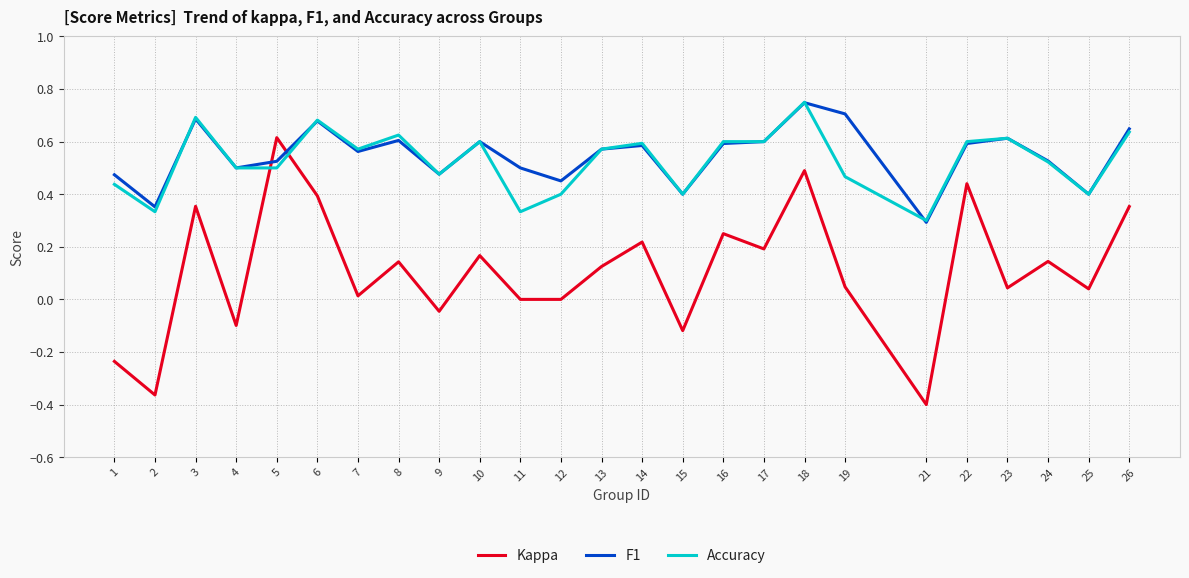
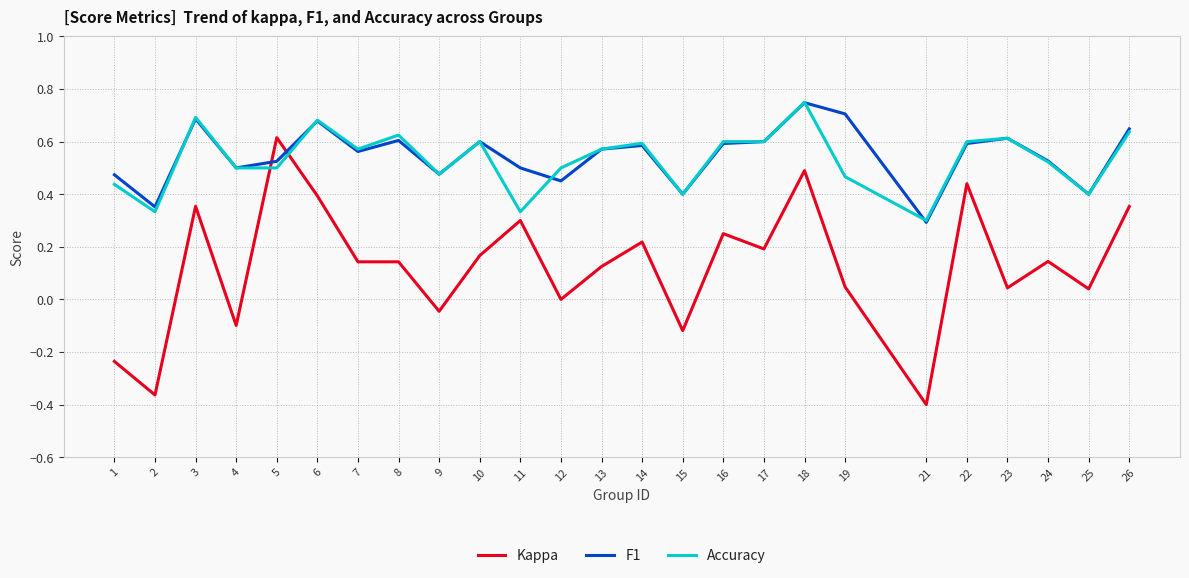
  {
    "Kappa": {
      "1": -0.24,
      "2": -0.36,
      "3": 0.35,
      "4": -0.10,
      "5": 0.62,
      "6": 0.39,
-     "7": 0.01,
+     "7": 0.14,
      "8": 0.14,
      "9": -0.05,
      "10": 0.17,
-     "11": 0.0,
+     "11": 0.3,
      "12": 0.00,
      "13": 0.13,
      "14": 0.22,
      "15": -0.12,
      "16": 0.25,
      "17": 0.19,
      "18": 0.49,
      "19": 0.05,
      "21": -0.40,
      "22": 0.44,
      "23": 0.04,
      "24": 0.14,
      "25": 0.04,
      "26": 0.35
    },
    "F1": {
      "1": 0.47,
      "2": 0.35,
      "5": 0.53,
      "8": 0.60,
      "11": 0.50,
      "12": 0.45,
      "19": 0.71,
      "26": 0.65
    },
    "Accuracy": {
      "1": 0.44,
      "2": 0.33,
      "5": 0.5,
      "8": 0.63,
      "11": 0.33,
-     "12": 0.4,
+     "12": 0.5,
      "19": 0.47,
      "26": 0.64
    }
  }
